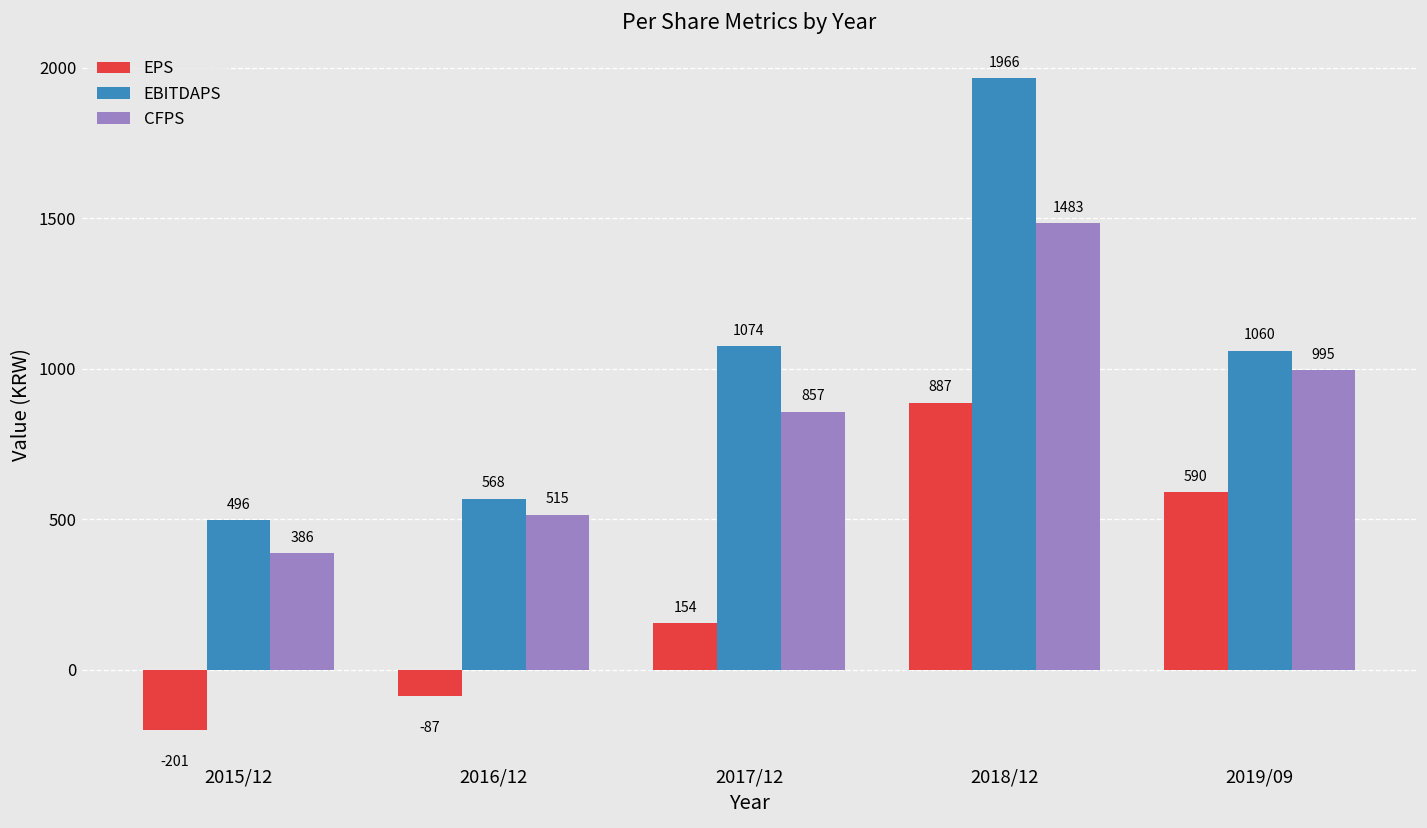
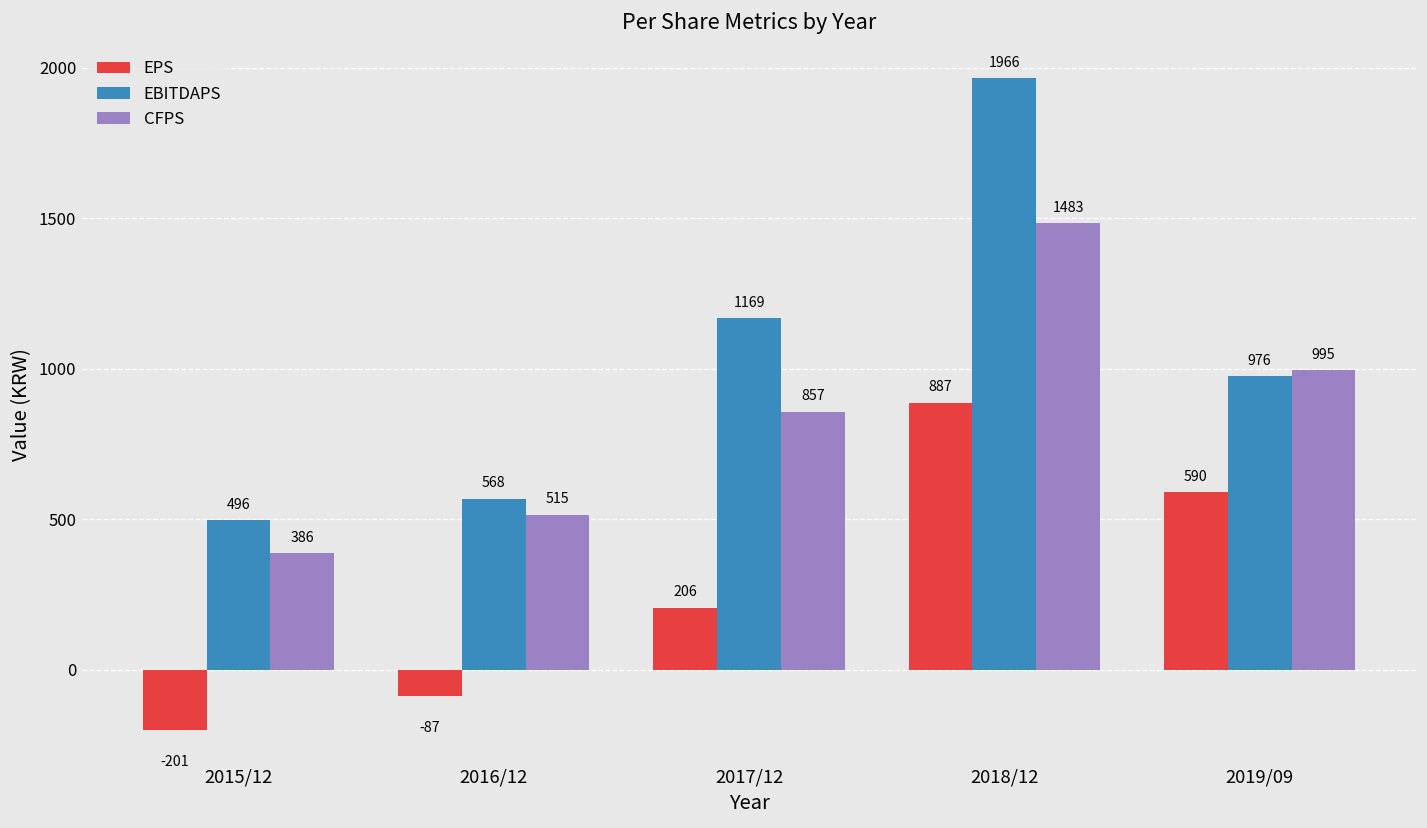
  {
    "EPS": {
      "2015/12": -201,
      "2016/12": -87,
-     "2017/12": 154,
+     "2017/12": 206,
      "2018/12": 887,
      "2019/09": 590
    },
    "EBITDAPS": {
      "2015/12": 496,
      "2016/12": 568,
-     "2017/12": 1074,
+     "2017/12": 1169,
      "2018/12": 1966,
-     "2019/09": 1060
+     "2019/09": 976
    },
    "CFPS": {
      "2015/12": 386,
      "2016/12": 515,
      "2017/12": 857,
      "2018/12": 1483,
      "2019/09": 995
    }
  }
